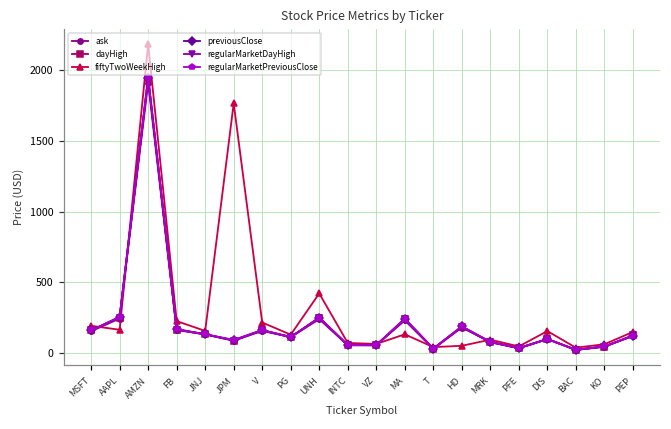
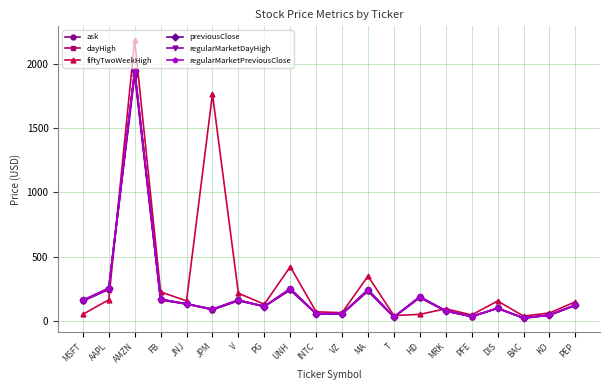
  {
    "fiftyTwoWeekHigh": {
-     "MSFT": 190,
+     "MSFT": 50,
      "AAPL": 160,
      "FB": 220,
      "JNJ": 150,
      "JPM": 1770,
      "V": 210,
      "UNH": 420,
-     "MA": 130,
+     "MA": 350,
      "HD": 50,
      "DIS": 150,
      "PEP": 150
    }
  }
